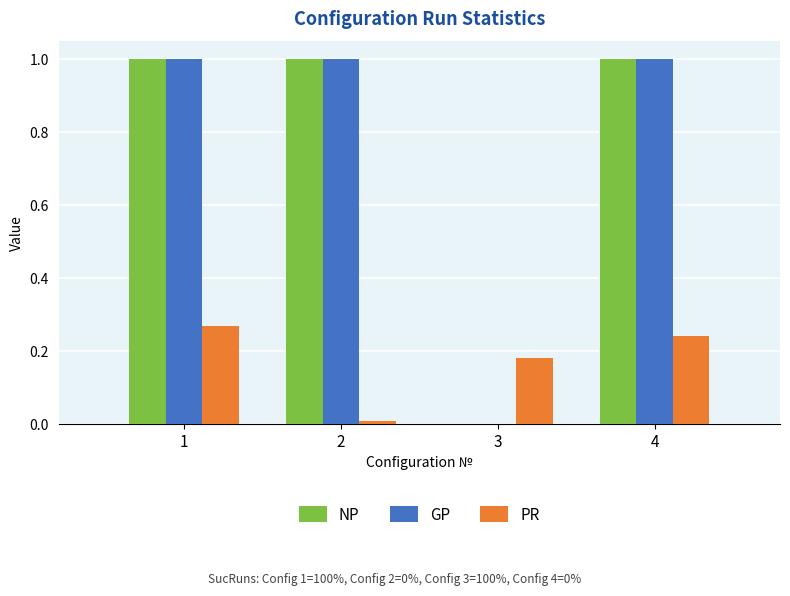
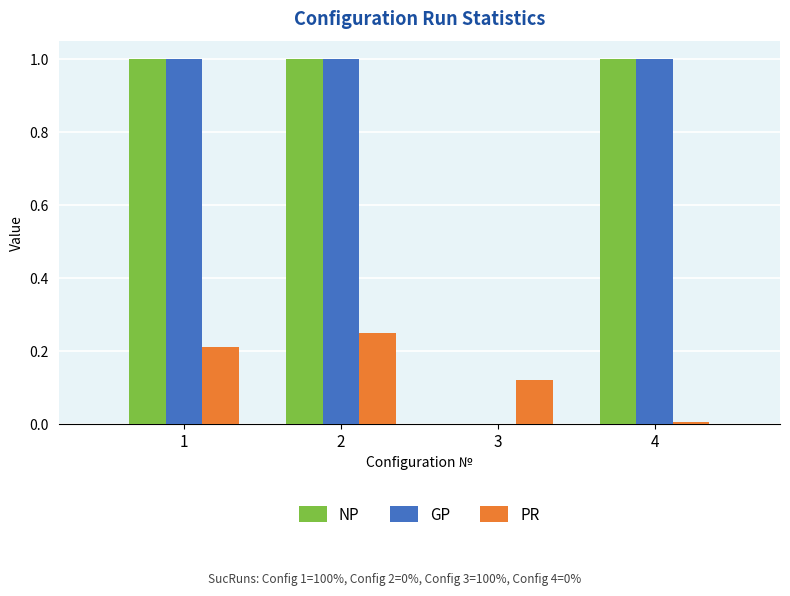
  {
    "NP": {
      "1": 1.00,
      "2": 1.00,
      "3": 0.00,
      "4": 1.00
    },
    "GP": {
      "1": 1.00,
      "2": 1.00,
      "3": 0.00,
      "4": 1.00
    },
    "PR": {
-     "1": 0.27,
-     "2": 0.01,
-     "3": 0.18,
-     "4": 0.24
+     "1": 0.21,
+     "2": 0.25,
+     "3": 0.12,
+     "4": 0.00
    }
  }
